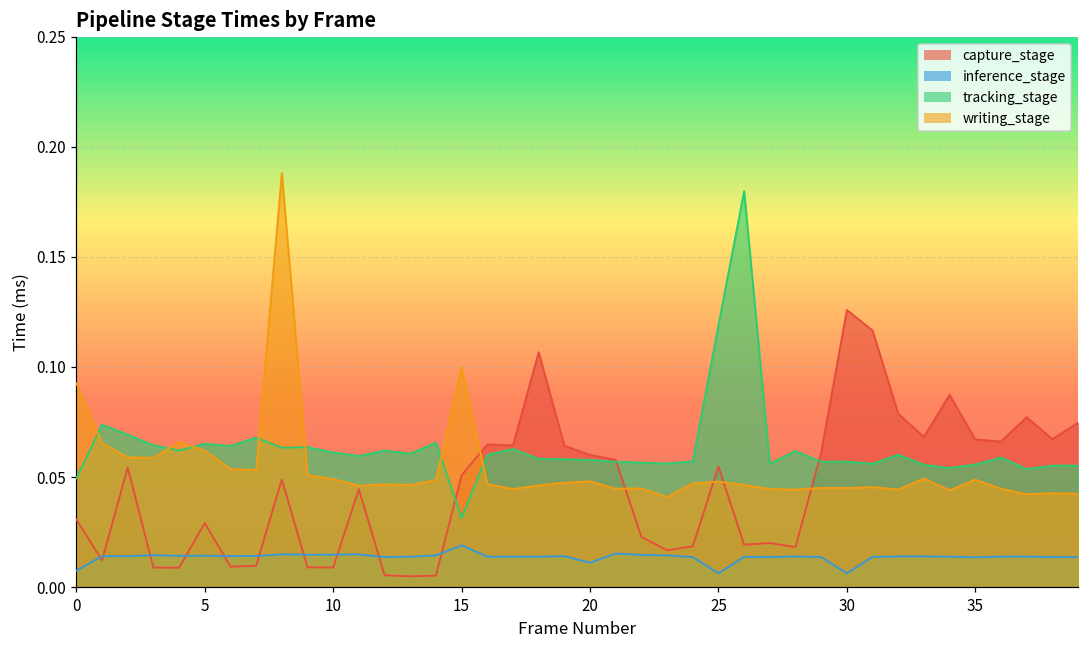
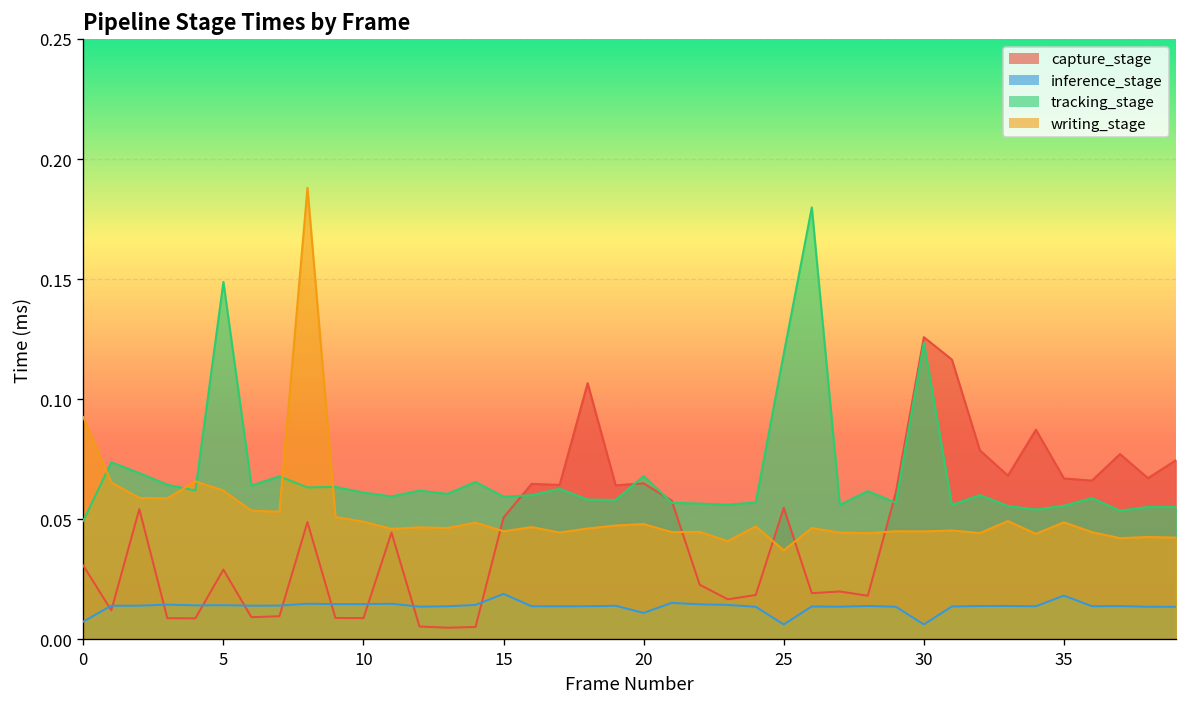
  {
    "capture_stage": {
      "0": 0.031,
      "5": 0.029,
      "10": 0.009,
      "15": 0.051,
-     "20": 0.060,
+     "20": 0.065,
      "25": 0.055,
      "30": 0.126,
      "35": 0.067
    },
    "inference_stage": {
      "0": 0.007,
      "5": 0.014,
      "10": 0.015,
      "15": 0.019,
      "20": 0.011,
      "25": 0.006,
      "30": 0.006,
-     "35": 0.014
+     "35": 0.018
    },
    "tracking_stage": {
      "0": 0.049,
-     "5": 0.065,
+     "5": 0.149,
      "10": 0.061,
-     "15": 0.031,
-     "20": 0.058,
+     "15": 0.059,
+     "20": 0.068,
      "25": 0.119,
-     "30": 0.057,
+     "30": 0.124,
      "35": 0.056
    },
    "writing_stage": {
      "0": 0.093,
      "5": 0.062,
      "10": 0.049,
-     "15": 0.100,
+     "15": 0.045,
      "20": 0.048,
-     "25": 0.048,
+     "25": 0.037,
      "30": 0.045,
      "35": 0.049
    }
  }
